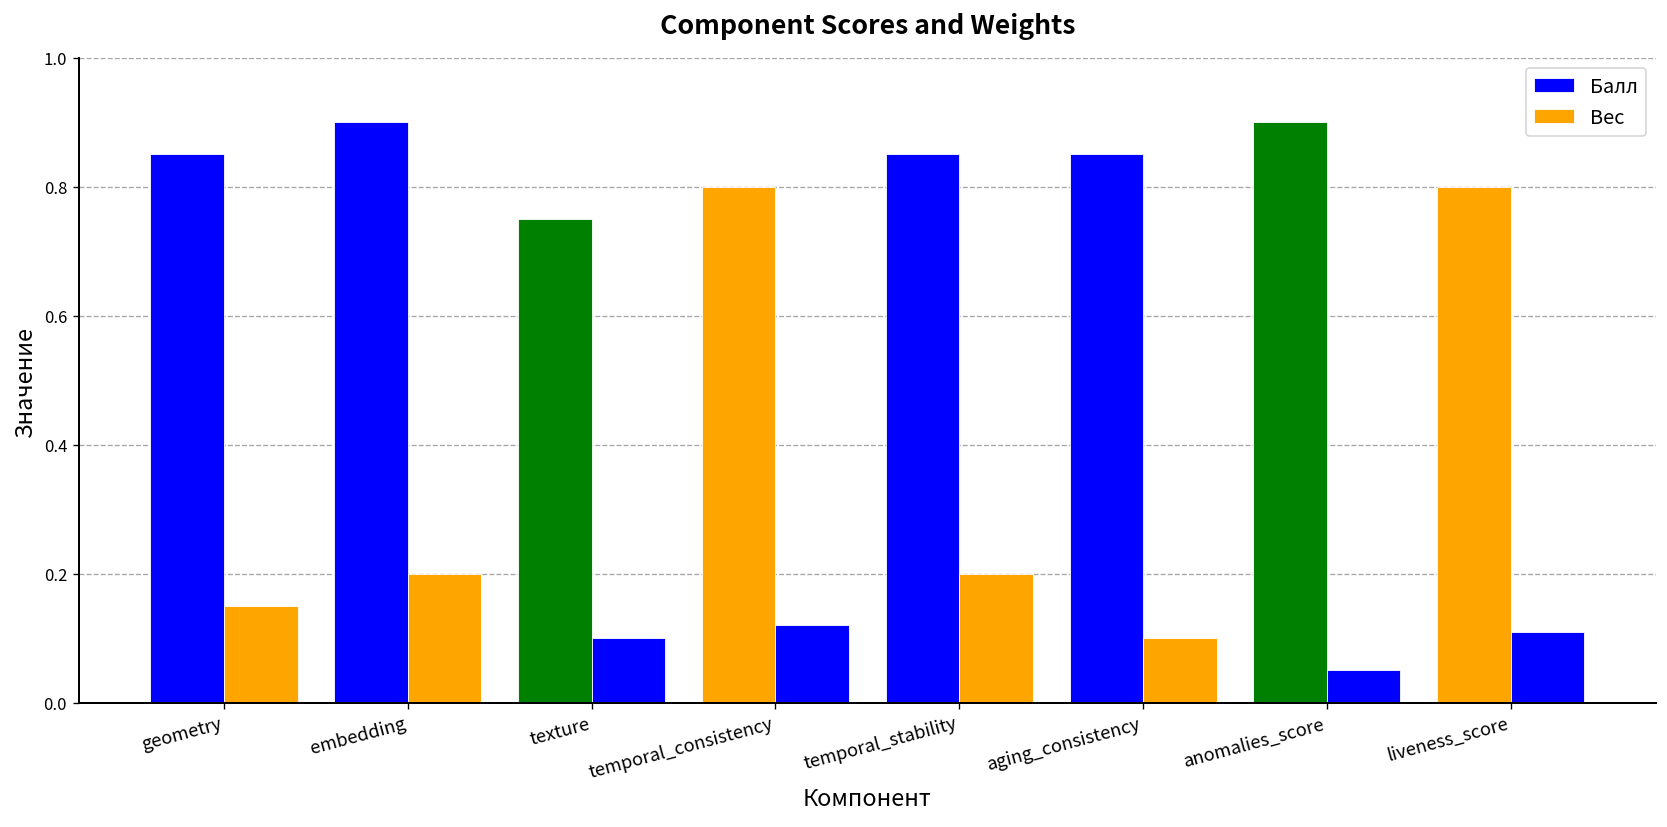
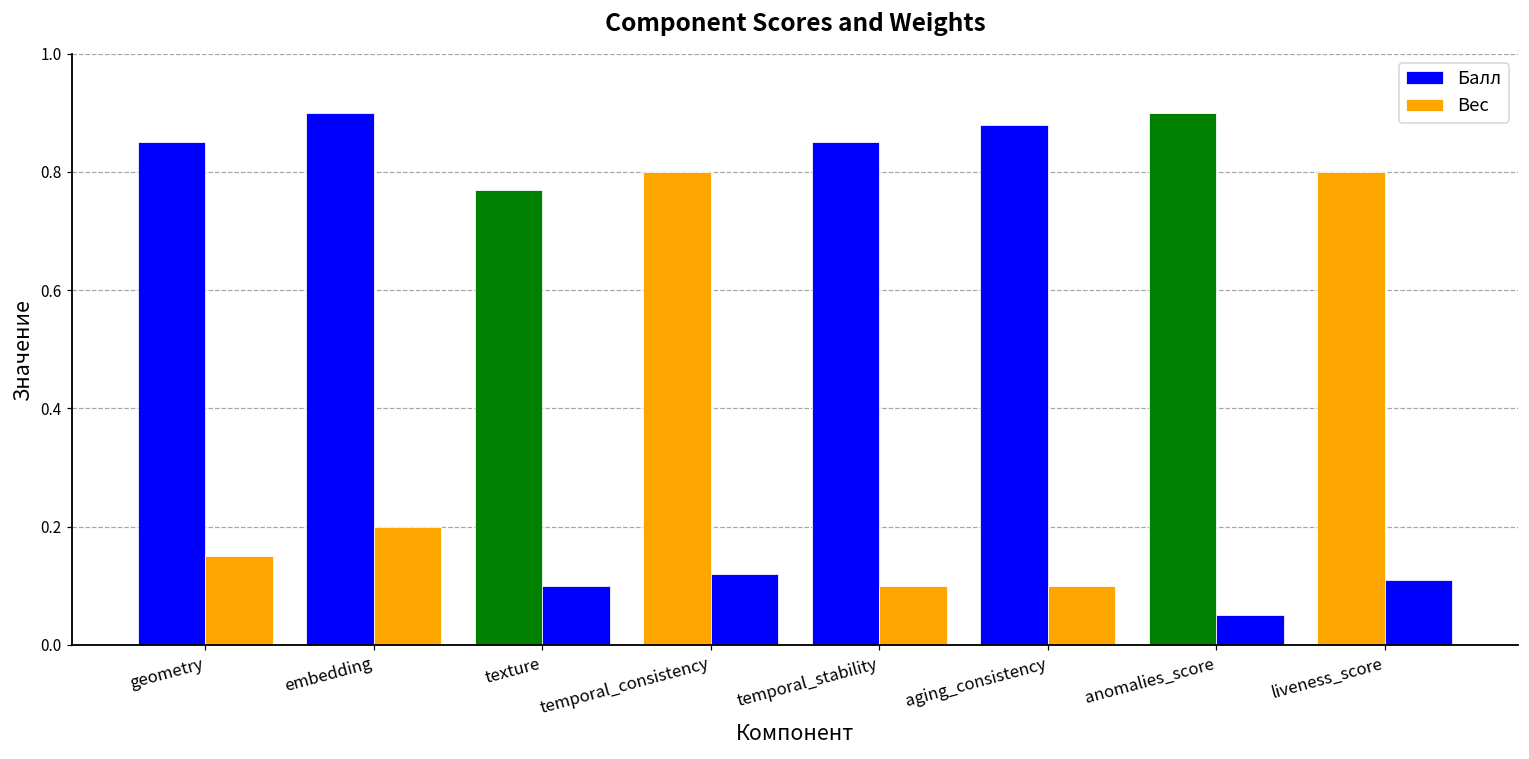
  {
    "Балл": {
      "geometry": 0.85,
      "embedding": 0.90,
-     "texture": 0.75,
+     "texture": 0.77,
      "temporal_consistency": 0.80,
      "temporal_stability": 0.85,
-     "aging_consistency": 0.85,
+     "aging_consistency": 0.88,
      "anomalies_score": 0.90,
      "liveness_score": 0.80
    },
    "Вес": {
      "geometry": 0.15,
      "embedding": 0.2,
      "texture": 0.1,
      "temporal_consistency": 0.12,
-     "temporal_stability": 0.2,
+     "temporal_stability": 0.1,
      "aging_consistency": 0.1,
      "anomalies_score": 0.05,
      "liveness_score": 0.11
    }
  }
